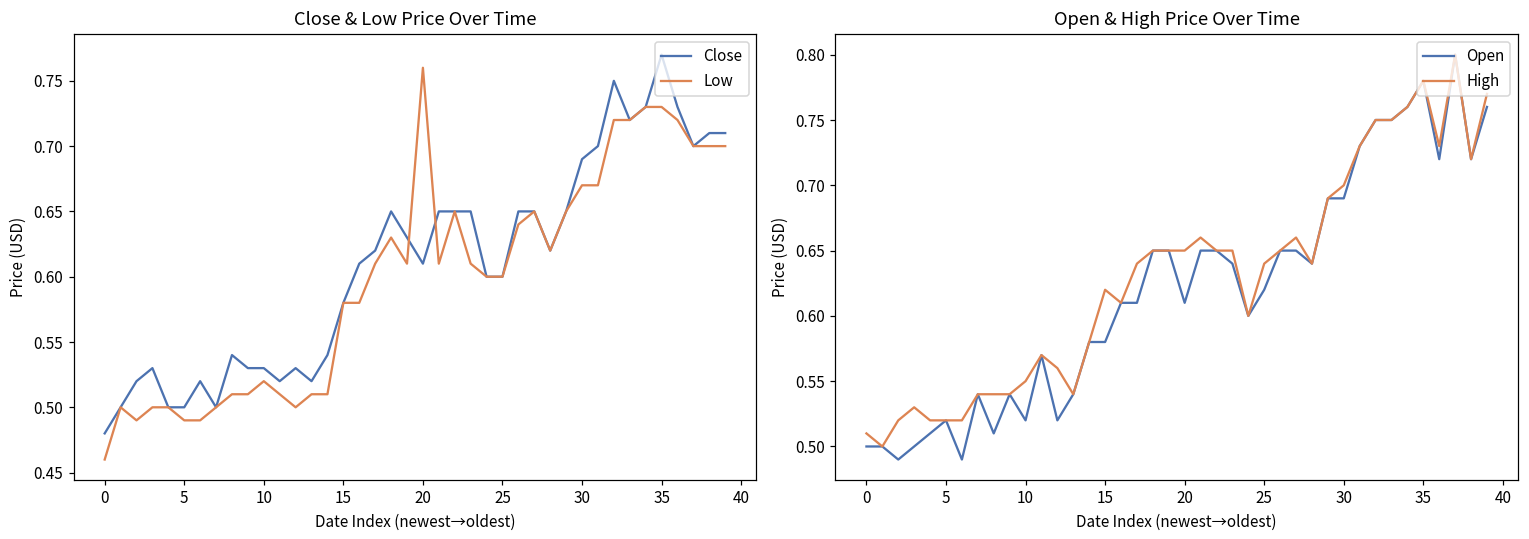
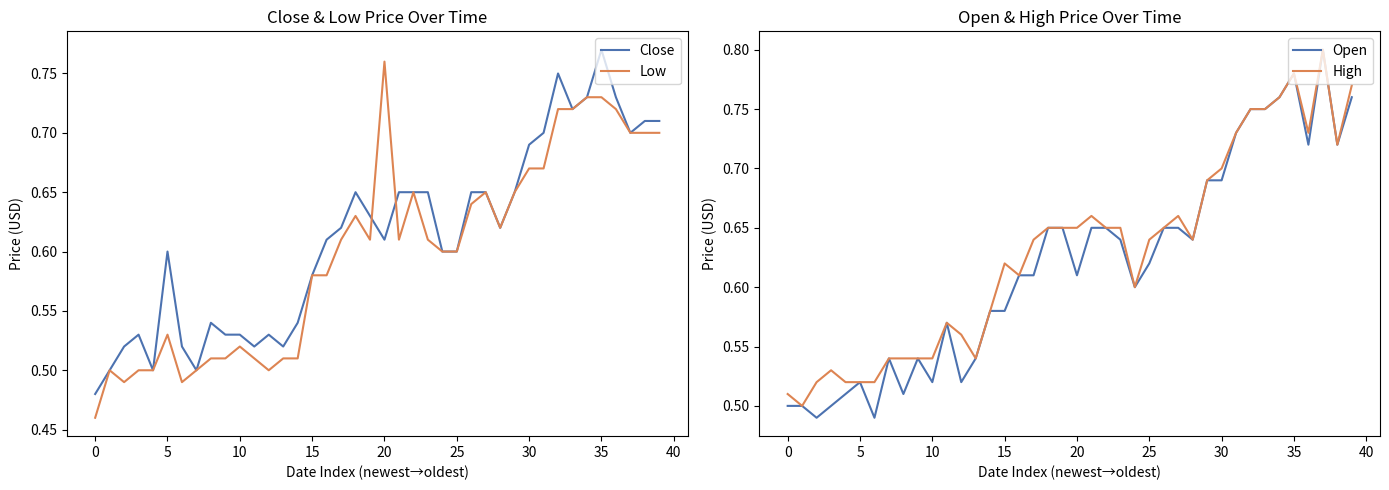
  {
    "Close & Low Price Over Time": {
      "Close": {
        "0": 0.480,
-       "5": 0.5,
+       "5": 0.6,
        "10": 0.530,
        "20": 0.610,
        "30": 0.690
      },
      "Low": {
        "0": 0.46,
-       "5": 0.49,
+       "5": 0.53,
        "10": 0.52,
        "20": 0.76,
        "30": 0.67,
        "35": 0.73
      }
    },
    "Open & High Price Over Time": {
      "Open": {
        "0": 0.50,
        "10": 0.52,
        "15": 0.58,
        "20": 0.61,
        "25": 0.62,
        "30": 0.69
      },
      "High": {
        "0": 0.51,
-       "10": 0.55,
+       "10": 0.54,
        "15": 0.62,
        "20": 0.65,
        "25": 0.64,
        "30": 0.70
      }
    }
  }
